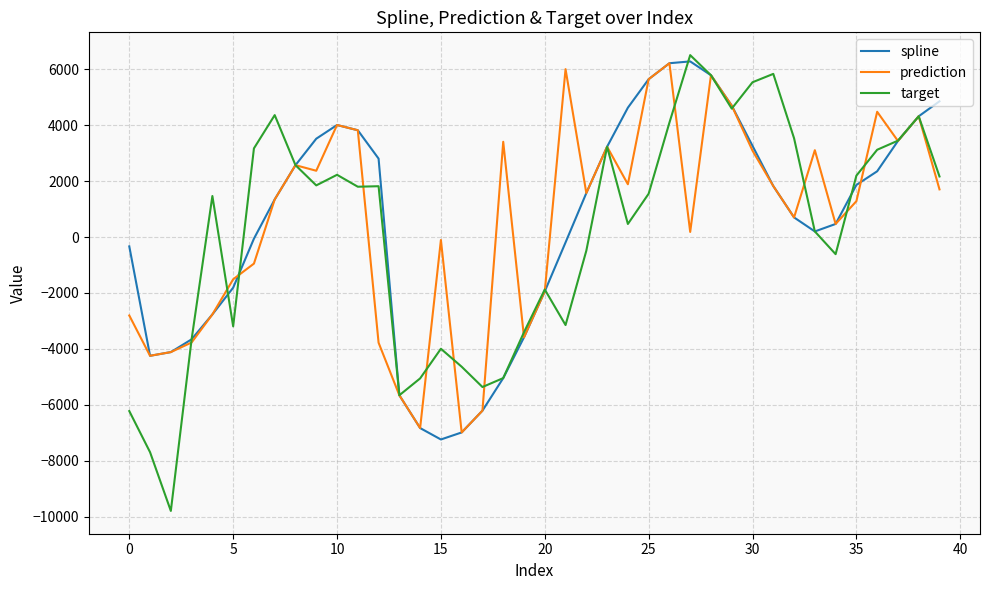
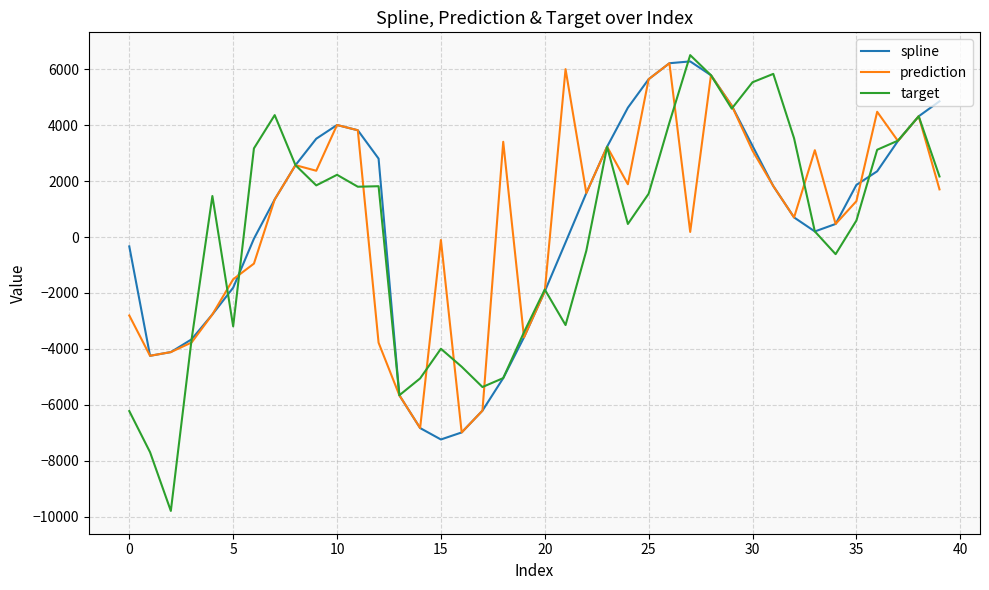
  {
    "spline": {
      "0": -300,
      "5": -1800,
      "15": -7200,
      "30": 3300,
      "35": 1900
    },
    "prediction": {
      "0": -2800,
      "5": -1500,
      "15": -100,
      "30": 3100,
      "35": 1300
    },
    "target": {
      "0": -6200,
      "5": -3200,
      "10": 2200,
      "15": -4000,
      "25": 1500,
      "30": 5500,
-     "35": 2200
+     "35": 600
    }
  }
